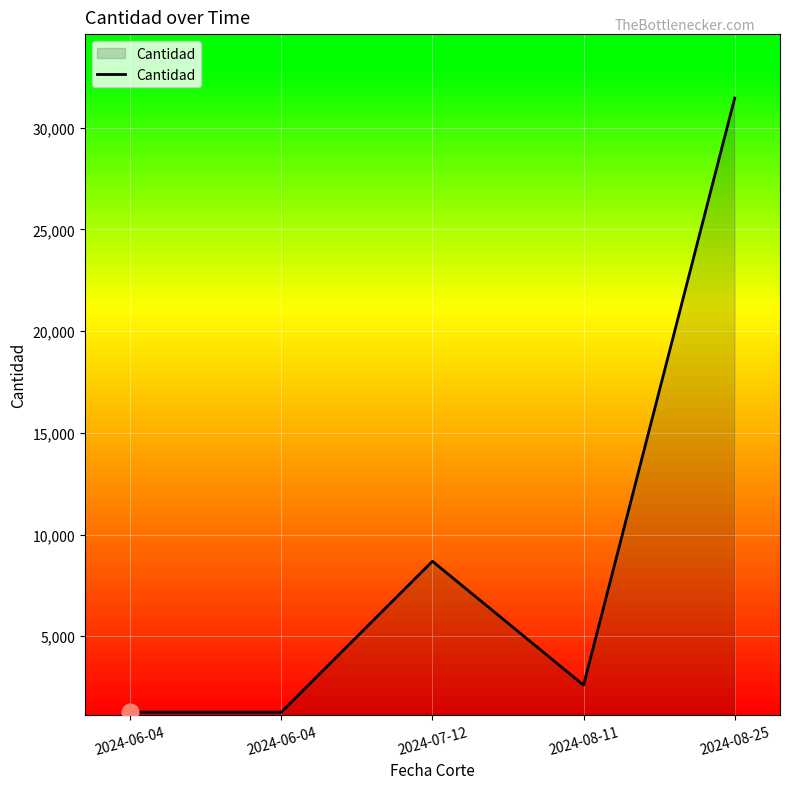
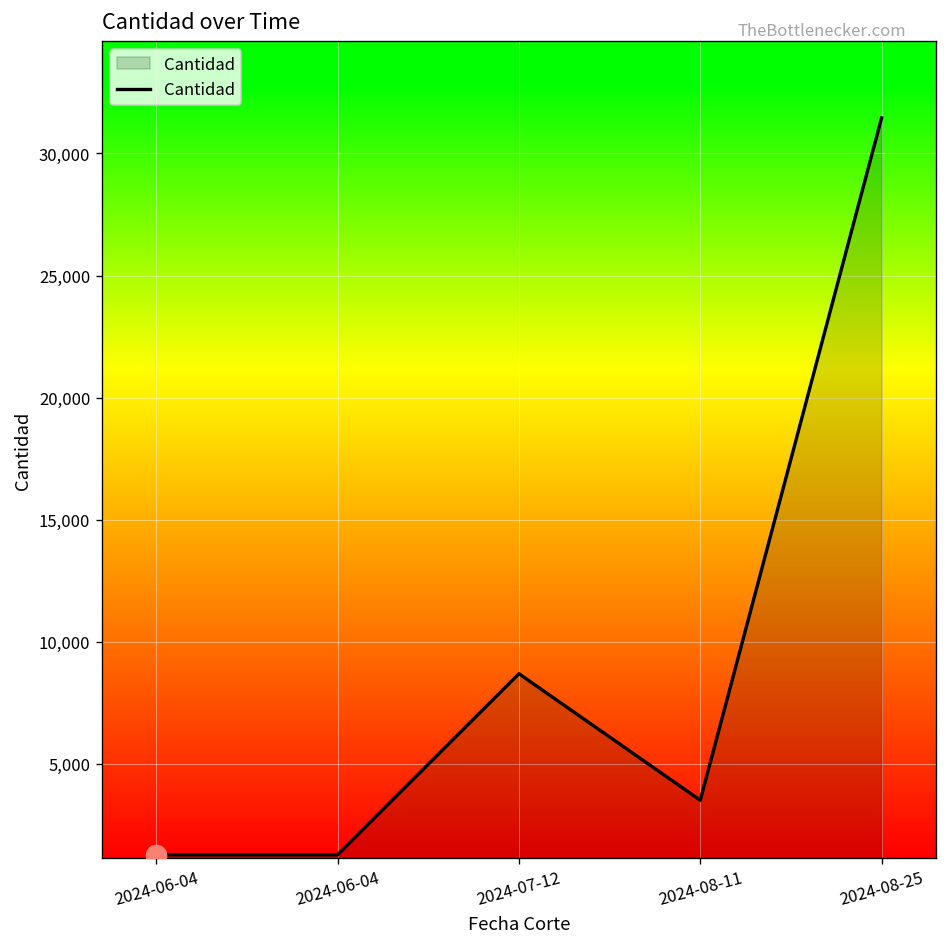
  {
    "Cantidad": {
      "2024-07-12": "8,700",
-     "2024-08-11": "2,600",
+     "2024-08-11": "3,500",
      "2024-08-25": "31,500"
    }
  }
